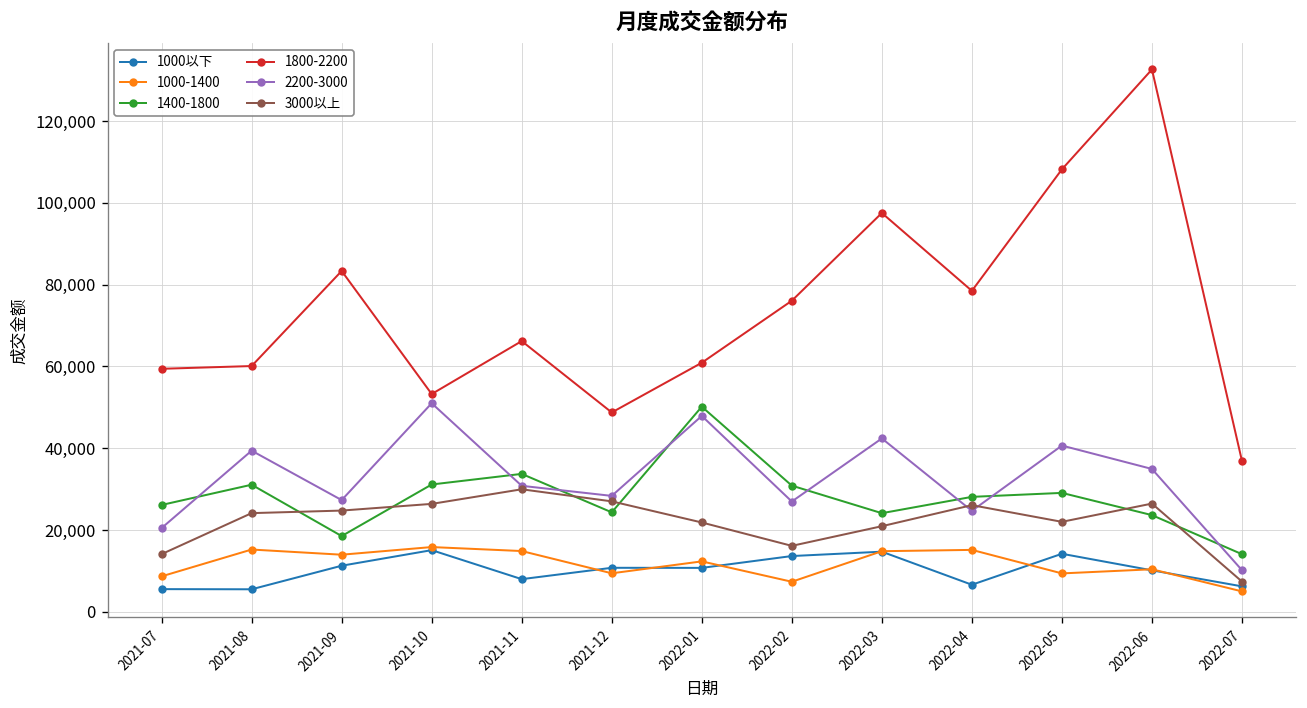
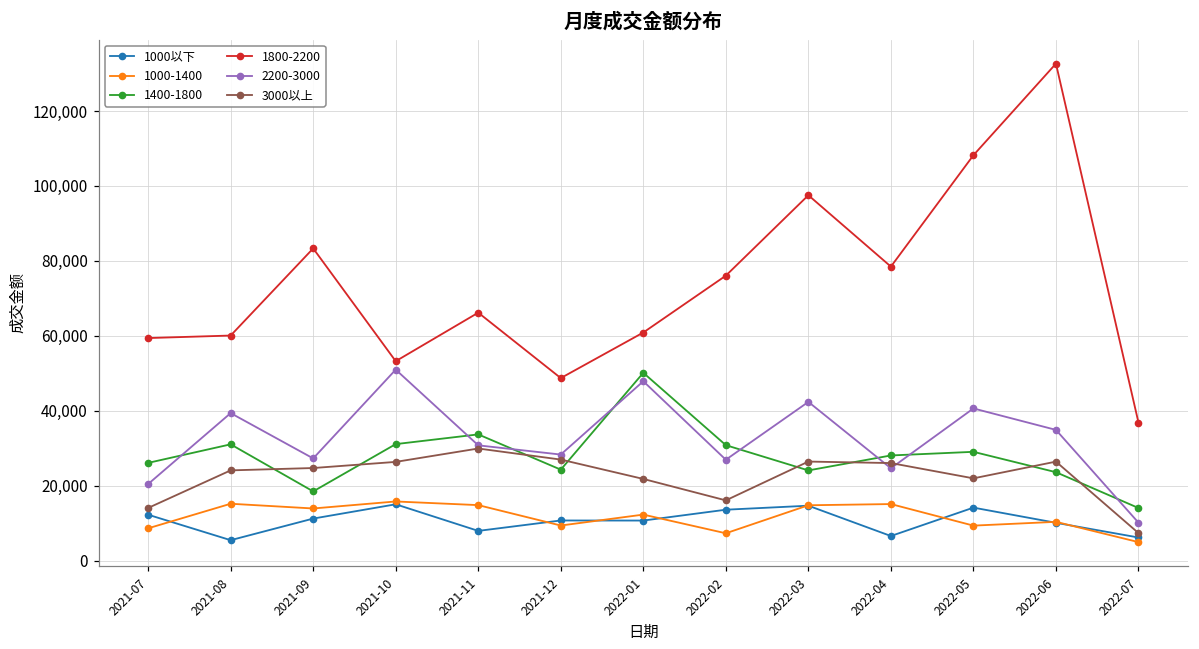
  {
    "1000以下": {
-     "2021-07": "6,000",
+     "2021-07": "12,000",
      "2021-08": "5,000",
      "2021-09": "11,000",
      "2021-10": "15,000",
      "2021-11": "8,000",
      "2021-12": "11,000",
      "2022-01": "11,000",
      "2022-02": "14,000",
      "2022-04": "7,000",
      "2022-05": "14,000",
      "2022-07": "6,000"
    },
    "1000-1400": {
      "2021-07": "9,000",
      "2021-08": "15,000",
      "2021-09": "14,000",
      "2021-10": "16,000",
      "2021-11": "15,000",
      "2021-12": "9,000",
      "2022-01": "12,000",
      "2022-02": "7,000",
      "2022-04": "15,000",
      "2022-05": "9,000",
      "2022-07": "5,000"
    },
    "1400-1800": {
      "2021-07": "26,000",
      "2021-08": "31,000",
      "2021-09": "19,000",
      "2021-10": "31,000",
      "2021-11": "34,000",
      "2021-12": "24,000",
      "2022-01": "50,000",
      "2022-02": "31,000",
      "2022-03": "24,000",
      "2022-04": "28,000",
      "2022-05": "29,000",
      "2022-06": "24,000",
      "2022-07": "14,000"
    },
    "1800-2200": {
      "2021-07": "59,000",
      "2021-08": "60,000",
      "2021-09": "83,000",
      "2021-10": "53,000",
      "2021-11": "66,000",
      "2021-12": "49,000",
      "2022-01": "61,000",
      "2022-02": "76,000",
      "2022-03": "98,000",
      "2022-04": "78,000",
      "2022-05": "108,000",
      "2022-06": "133,000",
      "2022-07": "37,000"
    },
    "2200-3000": {
      "2021-07": "20,000",
      "2021-08": "39,000",
      "2021-09": "27,000",
      "2021-10": "51,000",
      "2021-11": "31,000",
      "2021-12": "28,000",
      "2022-01": "48,000",
      "2022-02": "27,000",
      "2022-03": "42,000",
      "2022-04": "25,000",
      "2022-05": "41,000",
      "2022-06": "35,000",
      "2022-07": "10,000"
    },
    "3000以上": {
      "2021-07": "14,000",
      "2021-08": "24,000",
      "2021-09": "25,000",
      "2021-10": "26,000",
      "2021-11": "30,000",
      "2021-12": "27,000",
      "2022-01": "22,000",
      "2022-02": "16,000",
-     "2022-03": "21,000",
+     "2022-03": "26,000",
      "2022-04": "26,000",
      "2022-05": "22,000",
      "2022-06": "26,000",
      "2022-07": "7,000"
    }
  }
